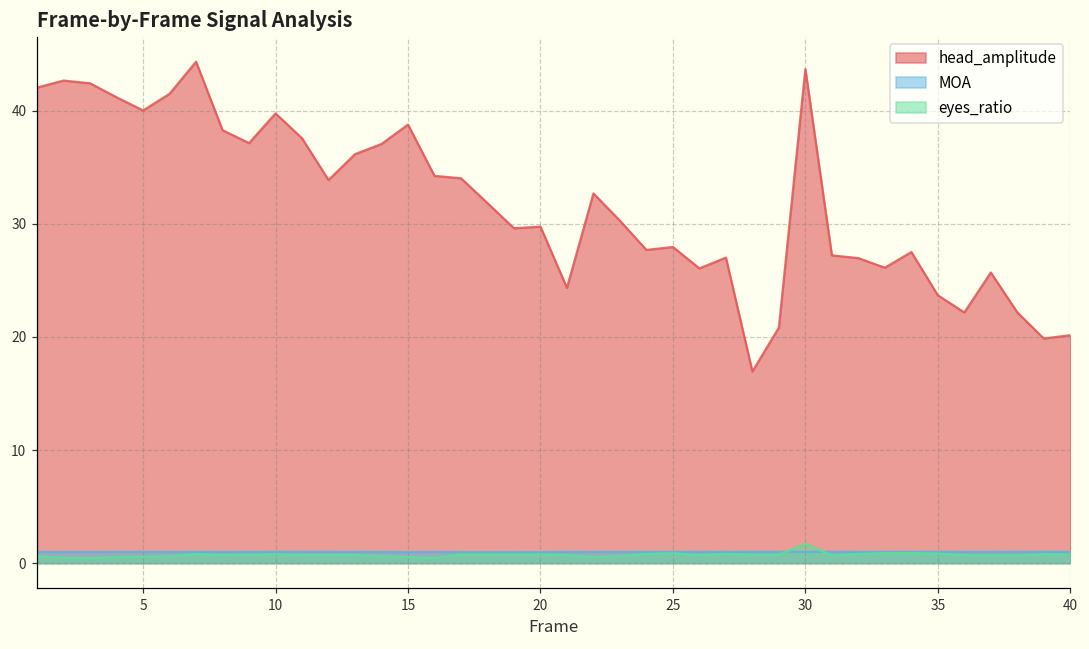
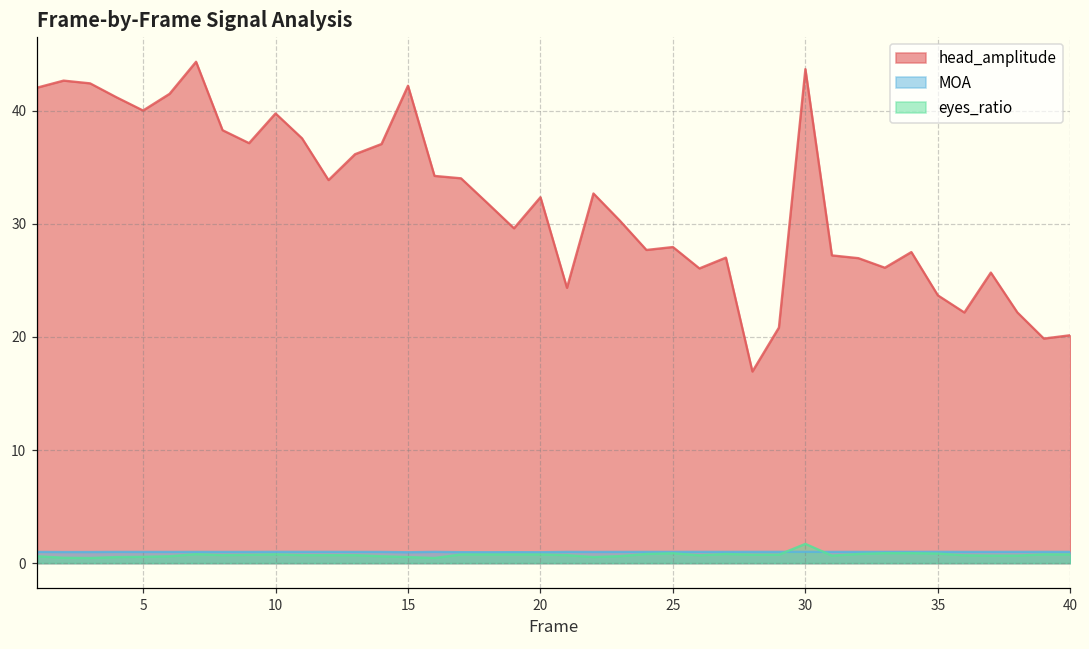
  {
    "head_amplitude": {
      "5": 40.0,
      "10": 39.8,
-     "15": 38.8,
-     "20": 29.8,
+     "15": 42.2,
+     "20": 32.4,
      "25": 28.0,
      "30": 43.7,
      "35": 23.7,
      "40": 20.2
    },
    "MOA": {
      "5": 1.0,
      "15": 1.0,
      "30": 1.0
    },
    "eyes_ratio": {
      "5": 0.6,
      "15": 0.5,
      "30": 1.7
    }
  }
